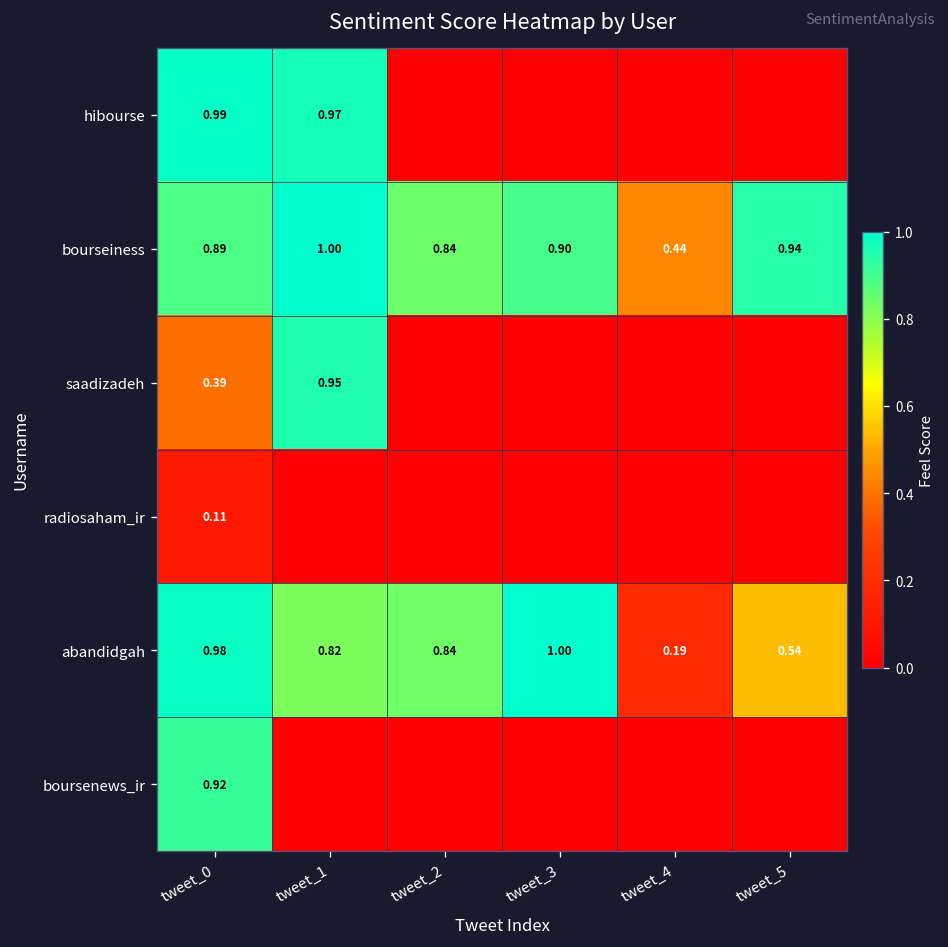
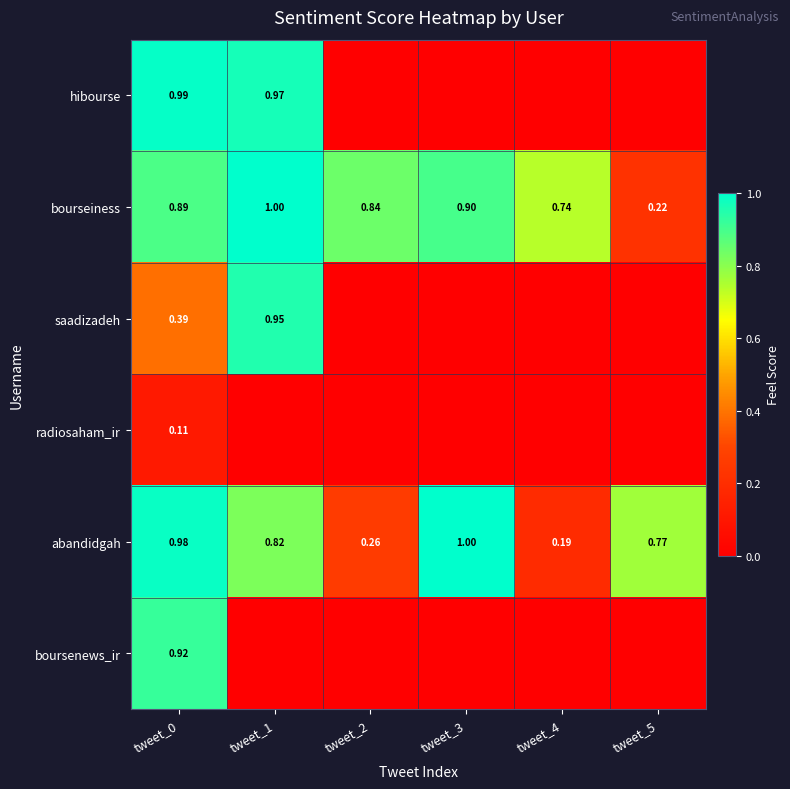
  {
    "hibourse": {
      "tweet_0": 0.99,
      "tweet_1": 0.97
    },
    "bourseiness": {
      "tweet_0": 0.89,
      "tweet_1": 1.00,
      "tweet_2": 0.84,
      "tweet_3": 0.90,
-     "tweet_4": 0.44,
-     "tweet_5": 0.94
+     "tweet_4": 0.74,
+     "tweet_5": 0.22
    },
    "saadizadeh": {
      "tweet_0": 0.39,
      "tweet_1": 0.95
    },
    "radiosaham_ir": {
      "tweet_0": 0.11
    },
    "abandidgah": {
      "tweet_0": 0.98,
      "tweet_1": 0.82,
-     "tweet_2": 0.84,
+     "tweet_2": 0.26,
      "tweet_3": 1.00,
      "tweet_4": 0.19,
-     "tweet_5": 0.54
+     "tweet_5": 0.77
    },
    "boursenews_ir": {
      "tweet_0": 0.92
    }
  }
